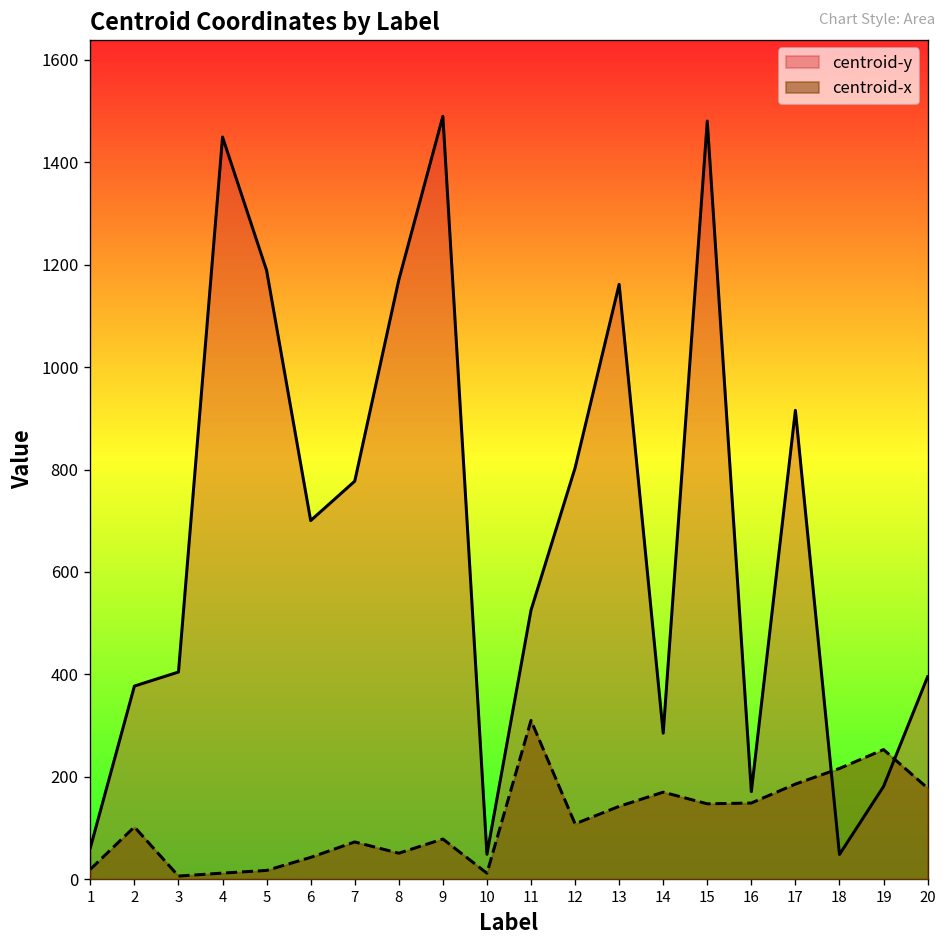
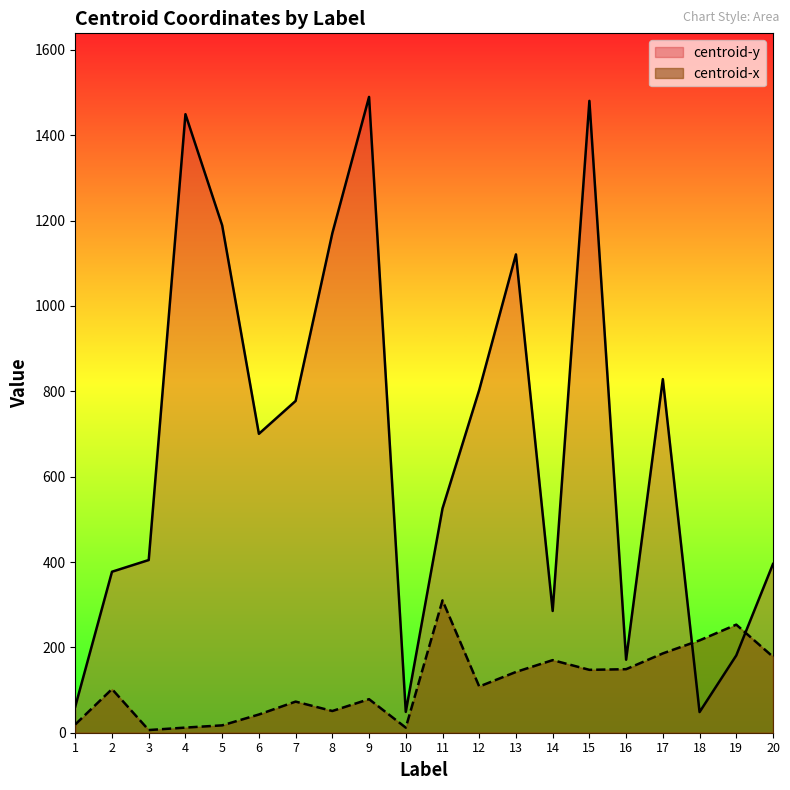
  {
    "centroid-y": {
      "1": 60,
      "2": 380,
      "3": 400,
      "4": 1450,
      "5": 1190,
      "6": 700,
      "7": 780,
      "8": 1170,
      "9": 1490,
      "10": 50,
      "11": 530,
      "12": 800,
-     "13": 1160,
+     "13": 1120,
      "14": 290,
      "15": 1480,
      "16": 170,
-     "17": 920,
+     "17": 830,
      "18": 50,
      "19": 180,
      "20": 400
    },
    "centroid-x": {
      "1": 20,
      "2": 100,
      "3": 10,
      "4": 10,
      "5": 20,
      "6": 40,
      "7": 70,
      "8": 50,
      "9": 80,
      "10": 10,
      "11": 310,
      "12": 110,
      "13": 140,
      "14": 170,
      "15": 150,
      "16": 150,
      "17": 190,
      "18": 220,
      "19": 250,
      "20": 180
    }
  }
